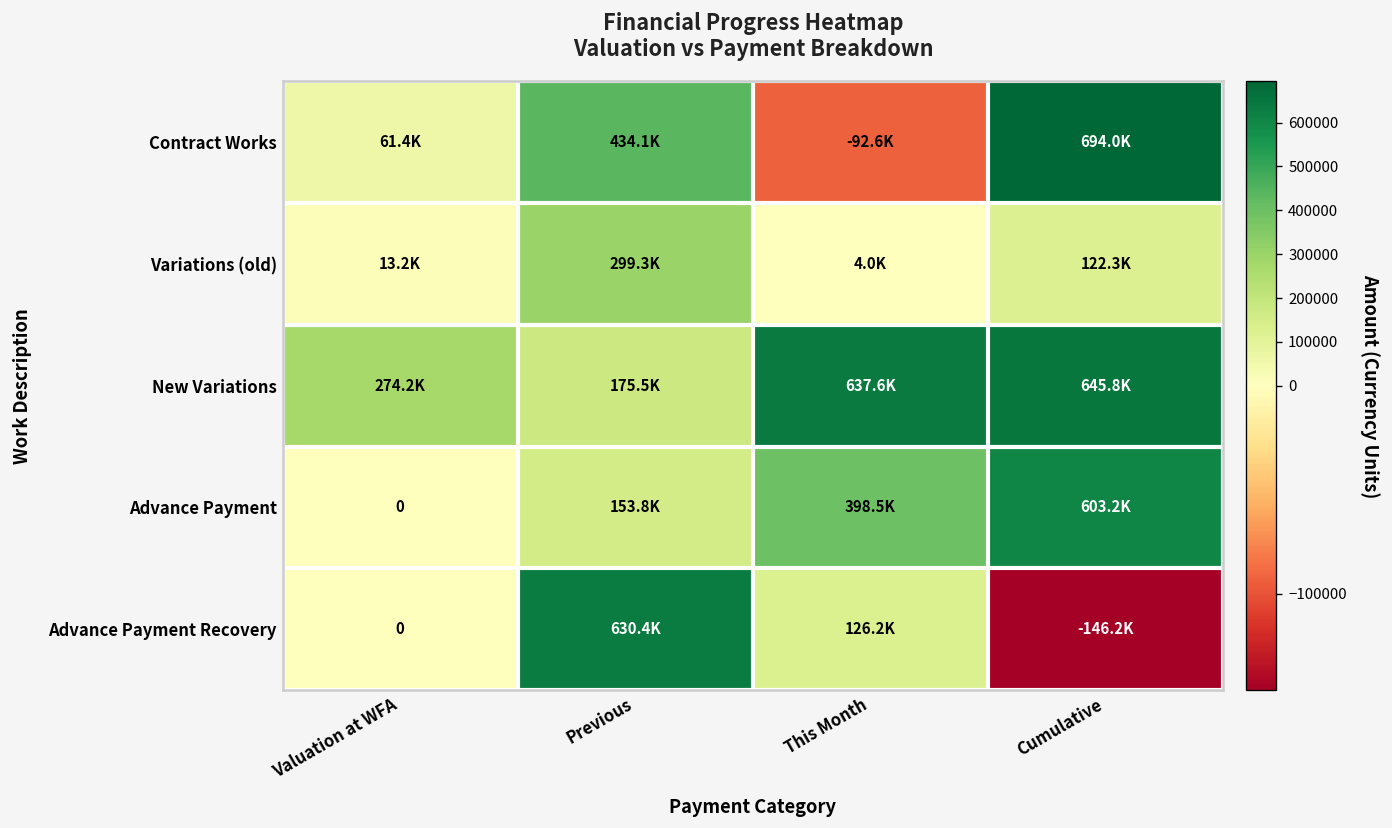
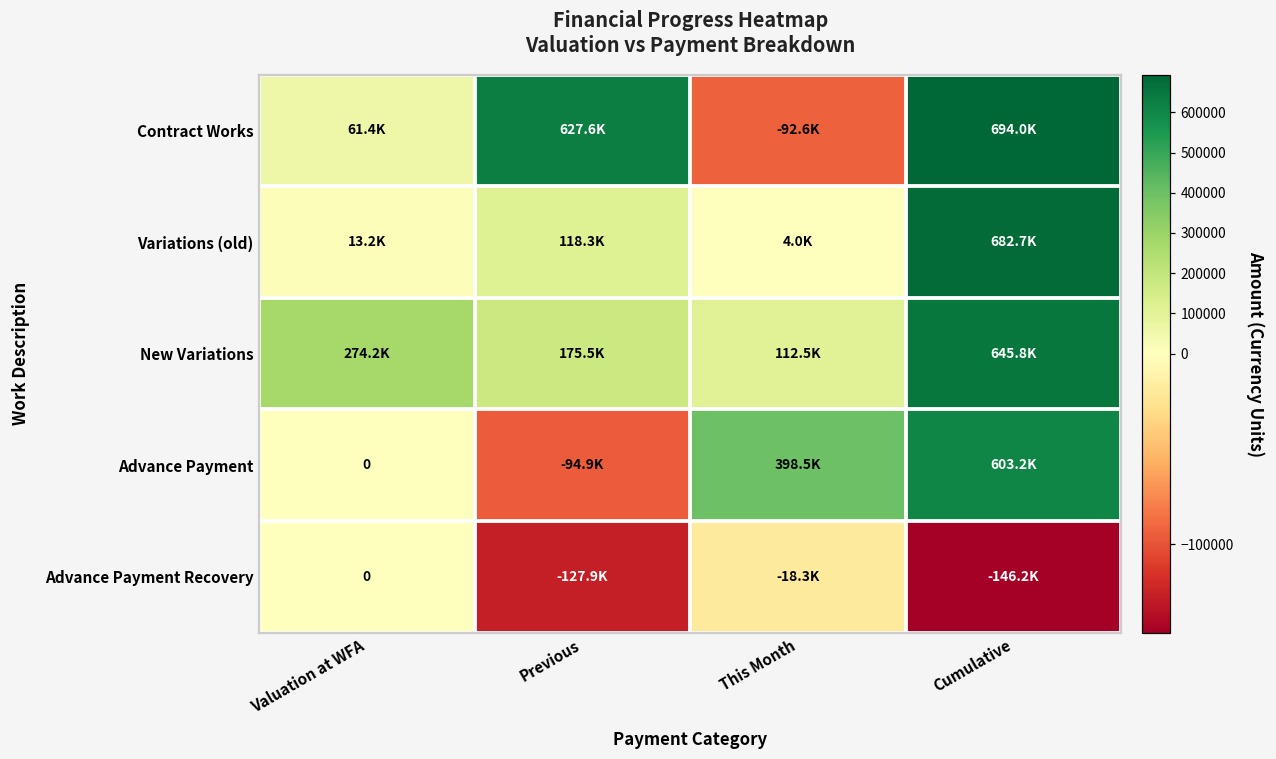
  {
    "Contract Works": {
      "Valuation at WFA": "61.4K",
-     "Previous": "434.1K",
+     "Previous": "627.6K",
      "This Month": "-92.6K",
      "Cumulative": "694.0K"
    },
    "Variations (old)": {
      "Valuation at WFA": "13.2K",
-     "Previous": "299.3K",
+     "Previous": "118.3K",
      "This Month": "4.0K",
-     "Cumulative": "122.3K"
+     "Cumulative": "682.7K"
    },
    "New Variations": {
      "Valuation at WFA": "274.2K",
      "Previous": "175.5K",
-     "This Month": "637.6K",
+     "This Month": "112.5K",
      "Cumulative": "645.8K"
    },
    "Advance Payment": {
      "Valuation at WFA": "0",
-     "Previous": "153.8K",
+     "Previous": "-94.9K",
      "This Month": "398.5K",
      "Cumulative": "603.2K"
    },
    "Advance Payment Recovery": {
      "Valuation at WFA": "0",
-     "Previous": "630.4K",
-     "This Month": "126.2K",
+     "Previous": "-127.9K",
+     "This Month": "-18.3K",
      "Cumulative": "-146.2K"
    }
  }
